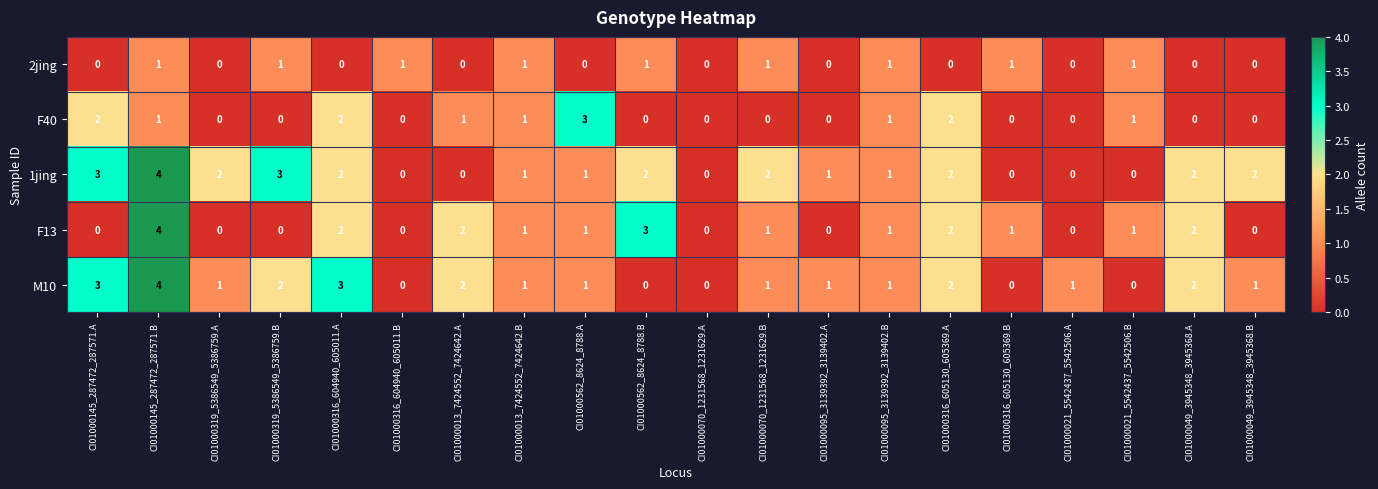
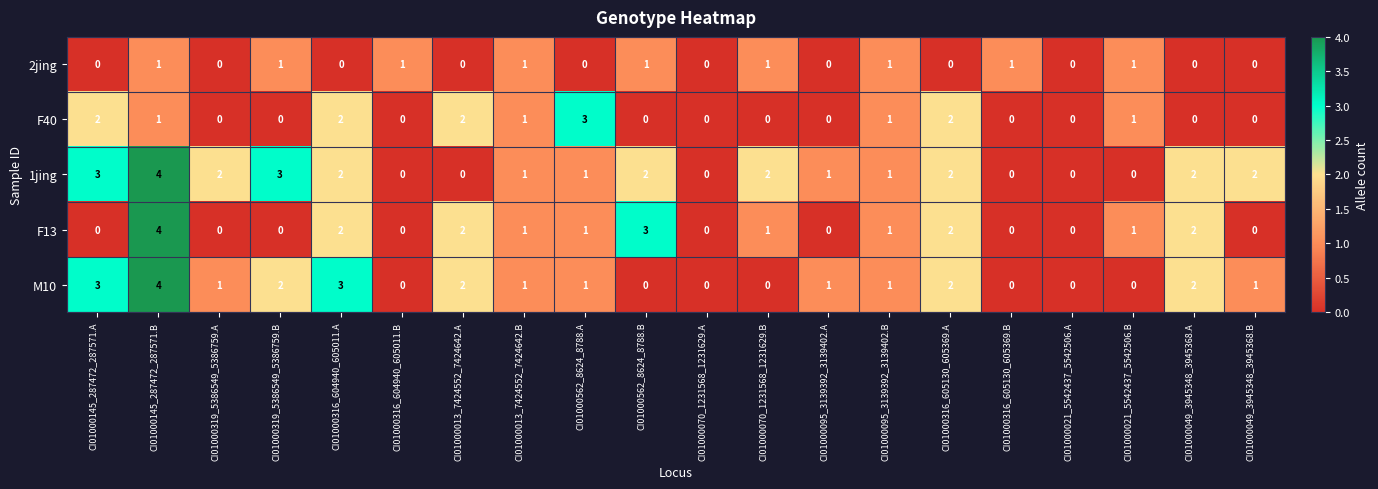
  {
    "2jing": {
      "CI01000145_287472_287571.A": 0,
      "CI01000145_287472_287571.B": 1,
      "CI01000319_5386549_5386759.A": 0,
      "CI01000319_5386549_5386759.B": 1,
      "CI01000316_604940_605011.A": 0,
      "CI01000316_604940_605011.B": 1,
      "CI01000013_7424552_7424642.A": 0,
      "CI01000013_7424552_7424642.B": 1,
      "CI01000562_8624_8788.A": 0,
      "CI01000562_8624_8788.B": 1,
      "CI01000070_1231568_1231629.A": 0,
      "CI01000070_1231568_1231629.B": 1,
      "CI01000095_3139392_3139402.A": 0,
      "CI01000095_3139392_3139402.B": 1,
      "CI01000316_605130_605369.A": 0,
      "CI01000316_605130_605369.B": 1,
      "CI01000021_5542437_5542506.A": 0,
      "CI01000021_5542437_5542506.B": 1,
      "CI01000049_3945348_3945368.A": 0,
      "CI01000049_3945348_3945368.B": 0
    },
    "F40": {
      "CI01000145_287472_287571.A": 2,
      "CI01000145_287472_287571.B": 1,
      "CI01000319_5386549_5386759.A": 0,
      "CI01000319_5386549_5386759.B": 0,
      "CI01000316_604940_605011.A": 2,
      "CI01000316_604940_605011.B": 0,
-     "CI01000013_7424552_7424642.A": 1,
+     "CI01000013_7424552_7424642.A": 2,
      "CI01000013_7424552_7424642.B": 1,
      "CI01000562_8624_8788.A": 3,
      "CI01000562_8624_8788.B": 0,
      "CI01000070_1231568_1231629.A": 0,
      "CI01000070_1231568_1231629.B": 0,
      "CI01000095_3139392_3139402.A": 0,
      "CI01000095_3139392_3139402.B": 1,
      "CI01000316_605130_605369.A": 2,
      "CI01000316_605130_605369.B": 0,
      "CI01000021_5542437_5542506.A": 0,
      "CI01000021_5542437_5542506.B": 1,
      "CI01000049_3945348_3945368.A": 0,
      "CI01000049_3945348_3945368.B": 0
    },
    "1jing": {
      "CI01000145_287472_287571.A": 3,
      "CI01000145_287472_287571.B": 4,
      "CI01000319_5386549_5386759.A": 2,
      "CI01000319_5386549_5386759.B": 3,
      "CI01000316_604940_605011.A": 2,
      "CI01000316_604940_605011.B": 0,
      "CI01000013_7424552_7424642.A": 0,
      "CI01000013_7424552_7424642.B": 1,
      "CI01000562_8624_8788.A": 1,
      "CI01000562_8624_8788.B": 2,
      "CI01000070_1231568_1231629.A": 0,
      "CI01000070_1231568_1231629.B": 2,
      "CI01000095_3139392_3139402.A": 1,
      "CI01000095_3139392_3139402.B": 1,
      "CI01000316_605130_605369.A": 2,
      "CI01000316_605130_605369.B": 0,
      "CI01000021_5542437_5542506.A": 0,
      "CI01000021_5542437_5542506.B": 0,
      "CI01000049_3945348_3945368.A": 2,
      "CI01000049_3945348_3945368.B": 2
    },
    "F13": {
      "CI01000145_287472_287571.A": 0,
      "CI01000145_287472_287571.B": 4,
      "CI01000319_5386549_5386759.A": 0,
      "CI01000319_5386549_5386759.B": 0,
      "CI01000316_604940_605011.A": 2,
      "CI01000316_604940_605011.B": 0,
      "CI01000013_7424552_7424642.A": 2,
      "CI01000013_7424552_7424642.B": 1,
      "CI01000562_8624_8788.A": 1,
      "CI01000562_8624_8788.B": 3,
      "CI01000070_1231568_1231629.A": 0,
      "CI01000070_1231568_1231629.B": 1,
      "CI01000095_3139392_3139402.A": 0,
      "CI01000095_3139392_3139402.B": 1,
      "CI01000316_605130_605369.A": 2,
-     "CI01000316_605130_605369.B": 1,
+     "CI01000316_605130_605369.B": 0,
      "CI01000021_5542437_5542506.A": 0,
      "CI01000021_5542437_5542506.B": 1,
      "CI01000049_3945348_3945368.A": 2,
      "CI01000049_3945348_3945368.B": 0
    },
    "M10": {
      "CI01000145_287472_287571.A": 3,
      "CI01000145_287472_287571.B": 4,
      "CI01000319_5386549_5386759.A": 1,
      "CI01000319_5386549_5386759.B": 2,
      "CI01000316_604940_605011.A": 3,
      "CI01000316_604940_605011.B": 0,
      "CI01000013_7424552_7424642.A": 2,
      "CI01000013_7424552_7424642.B": 1,
      "CI01000562_8624_8788.A": 1,
      "CI01000562_8624_8788.B": 0,
      "CI01000070_1231568_1231629.A": 0,
-     "CI01000070_1231568_1231629.B": 1,
+     "CI01000070_1231568_1231629.B": 0,
      "CI01000095_3139392_3139402.A": 1,
      "CI01000095_3139392_3139402.B": 1,
      "CI01000316_605130_605369.A": 2,
      "CI01000316_605130_605369.B": 0,
-     "CI01000021_5542437_5542506.A": 1,
+     "CI01000021_5542437_5542506.A": 0,
      "CI01000021_5542437_5542506.B": 0,
      "CI01000049_3945348_3945368.A": 2,
      "CI01000049_3945348_3945368.B": 1
    }
  }
